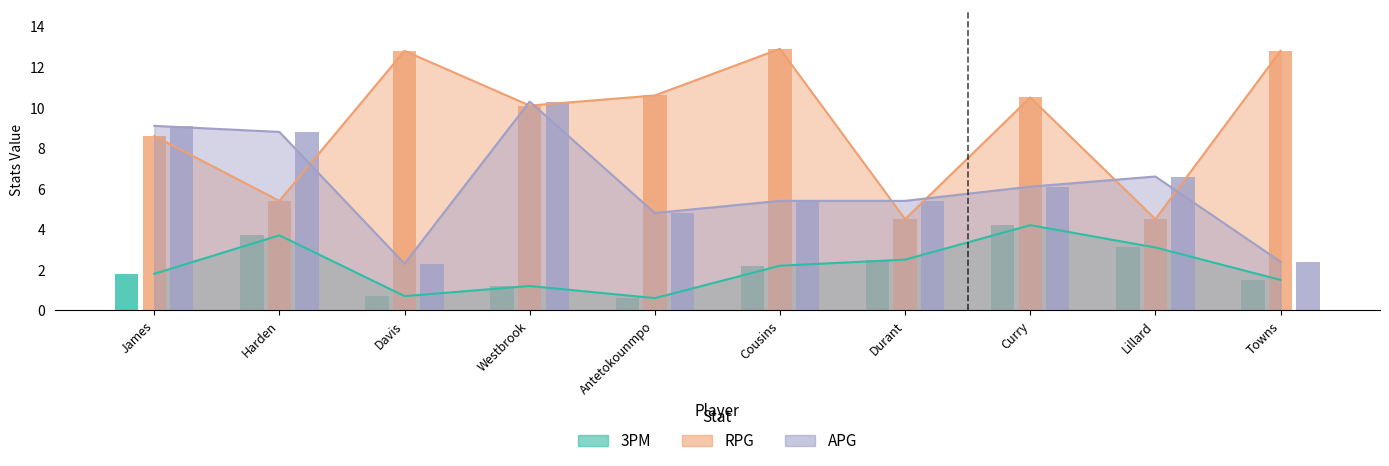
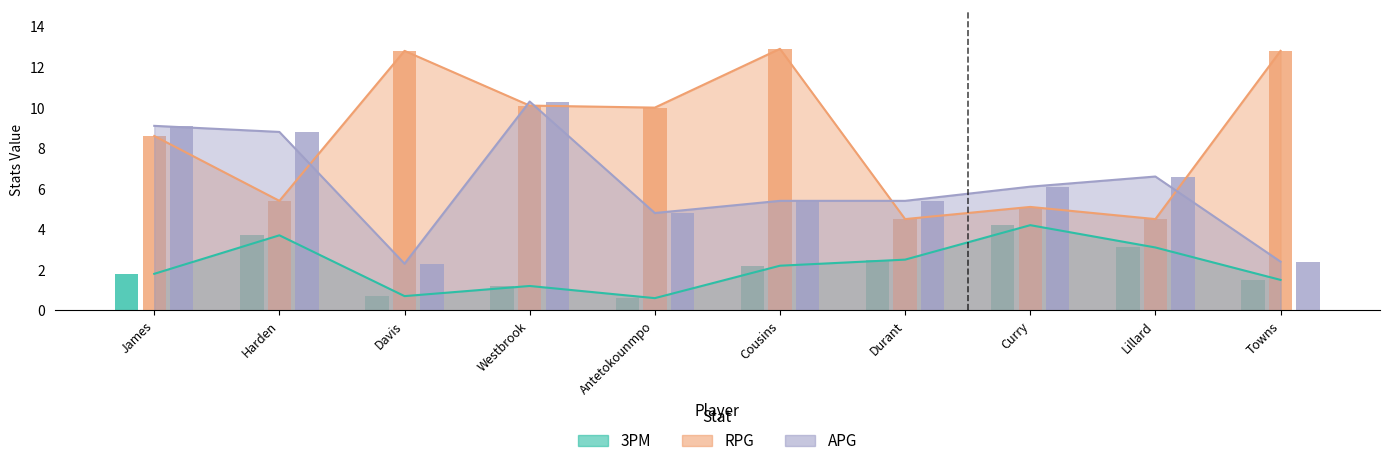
  {
    "RPG": {
      "James": 8.6,
      "Harden": 5.4,
      "Davis": 12.8,
      "Westbrook": 10.1,
-     "Antetokounmpo": 10.6,
+     "Antetokounmpo": 10.0,
      "Cousins": 12.9,
      "Durant": 4.5,
-     "Curry": 10.5,
+     "Curry": 5.1,
      "Lillard": 4.5,
      "Towns": 12.8
    }
  }
